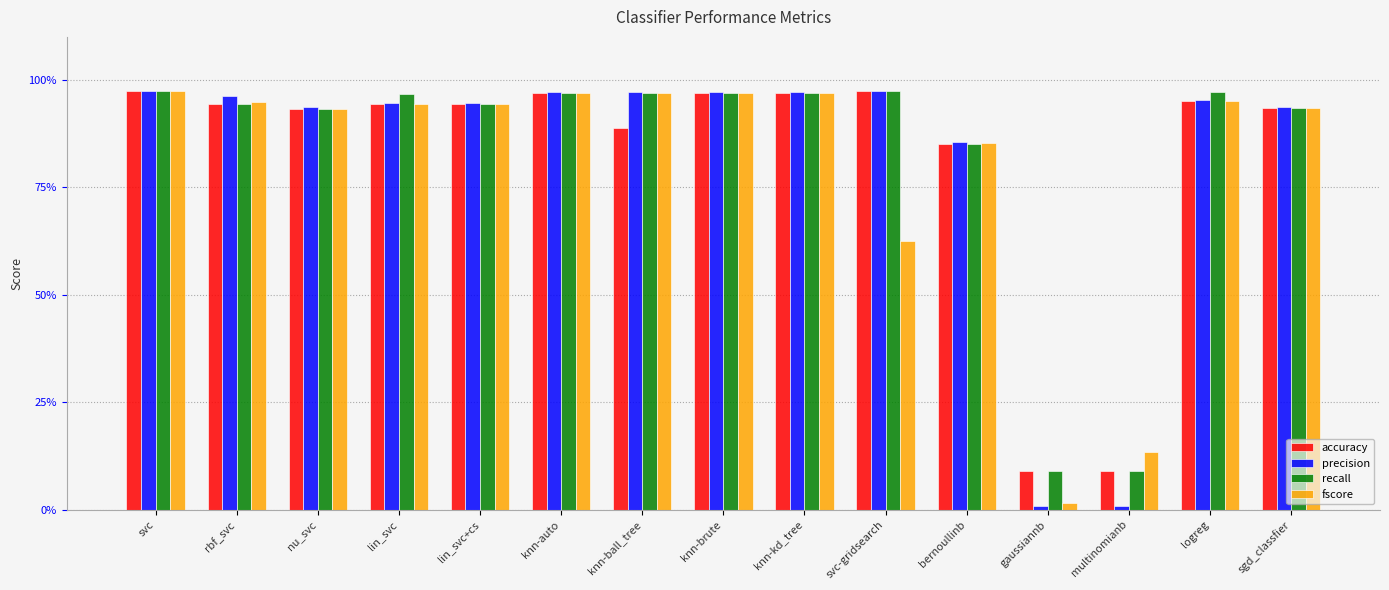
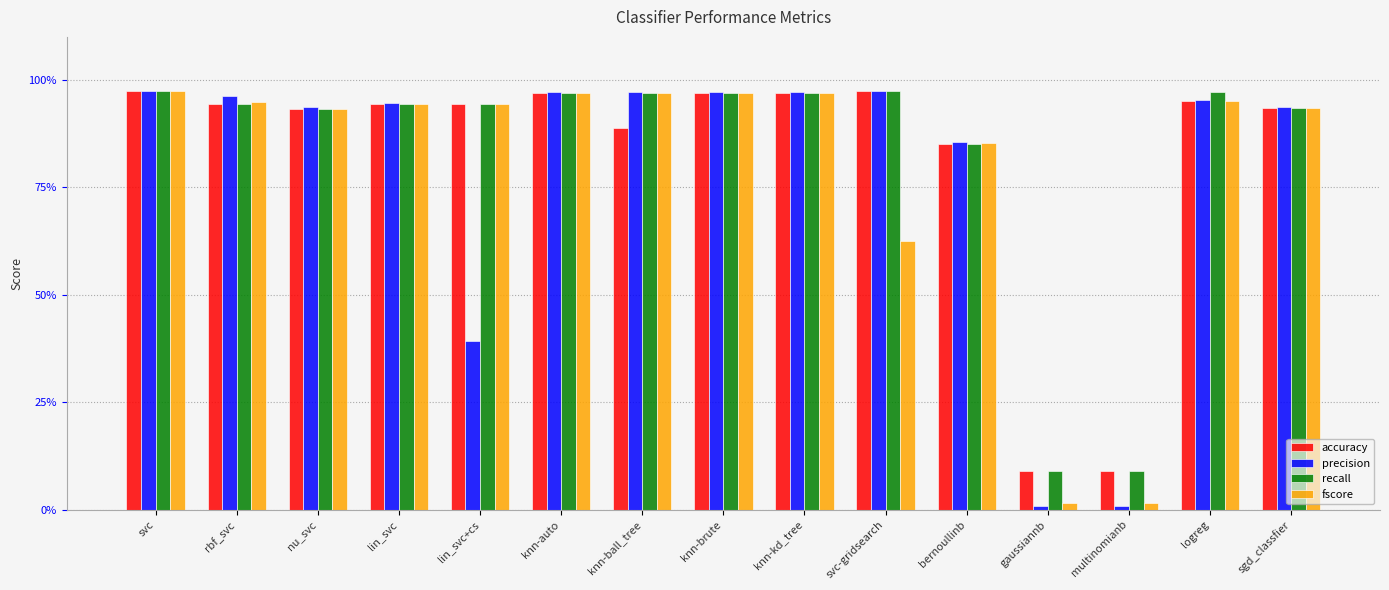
  {
    "accuracy": {
      "svc": "97%",
      "rbf_svc": "94%",
      "nu_svc": "93%",
      "lin_svc": "94%",
      "lin_svc+cs": "94%",
      "knn-auto": "97%",
      "knn-ball_tree": "89%",
      "knn-brute": "97%",
      "knn-kd_tree": "97%",
      "svc-gridsearch": "97%",
      "bernoullinb": "85%",
      "gaussiannb": "9%",
      "multinomianb": "9%",
      "logreg": "95%",
      "sgd_classfier": "93%"
    },
    "precision": {
      "svc": "98%",
      "rbf_svc": "96%",
      "nu_svc": "94%",
      "lin_svc": "95%",
-     "lin_svc+cs": "95%",
+     "lin_svc+cs": "39%",
      "knn-auto": "97%",
      "knn-ball_tree": "97%",
      "knn-brute": "97%",
      "knn-kd_tree": "97%",
      "svc-gridsearch": "97%",
      "bernoullinb": "86%",
      "gaussiannb": "1%",
      "multinomianb": "1%",
      "logreg": "95%",
      "sgd_classfier": "94%"
    },
    "recall": {
      "svc": "97%",
      "rbf_svc": "94%",
      "nu_svc": "93%",
-     "lin_svc": "97%",
+     "lin_svc": "94%",
      "lin_svc+cs": "94%",
      "knn-auto": "97%",
      "knn-ball_tree": "97%",
      "knn-brute": "97%",
      "knn-kd_tree": "97%",
      "svc-gridsearch": "97%",
      "bernoullinb": "85%",
      "gaussiannb": "9%",
      "multinomianb": "9%",
      "logreg": "97%",
      "sgd_classfier": "93%"
    },
    "fscore": {
      "svc": "97%",
      "rbf_svc": "95%",
      "nu_svc": "93%",
      "lin_svc": "94%",
      "lin_svc+cs": "94%",
      "knn-auto": "97%",
      "knn-ball_tree": "97%",
      "knn-brute": "97%",
      "knn-kd_tree": "97%",
      "svc-gridsearch": "62%",
      "bernoullinb": "85%",
      "gaussiannb": "2%",
-     "multinomianb": "13%",
+     "multinomianb": "2%",
      "logreg": "95%",
      "sgd_classfier": "93%"
    }
  }
